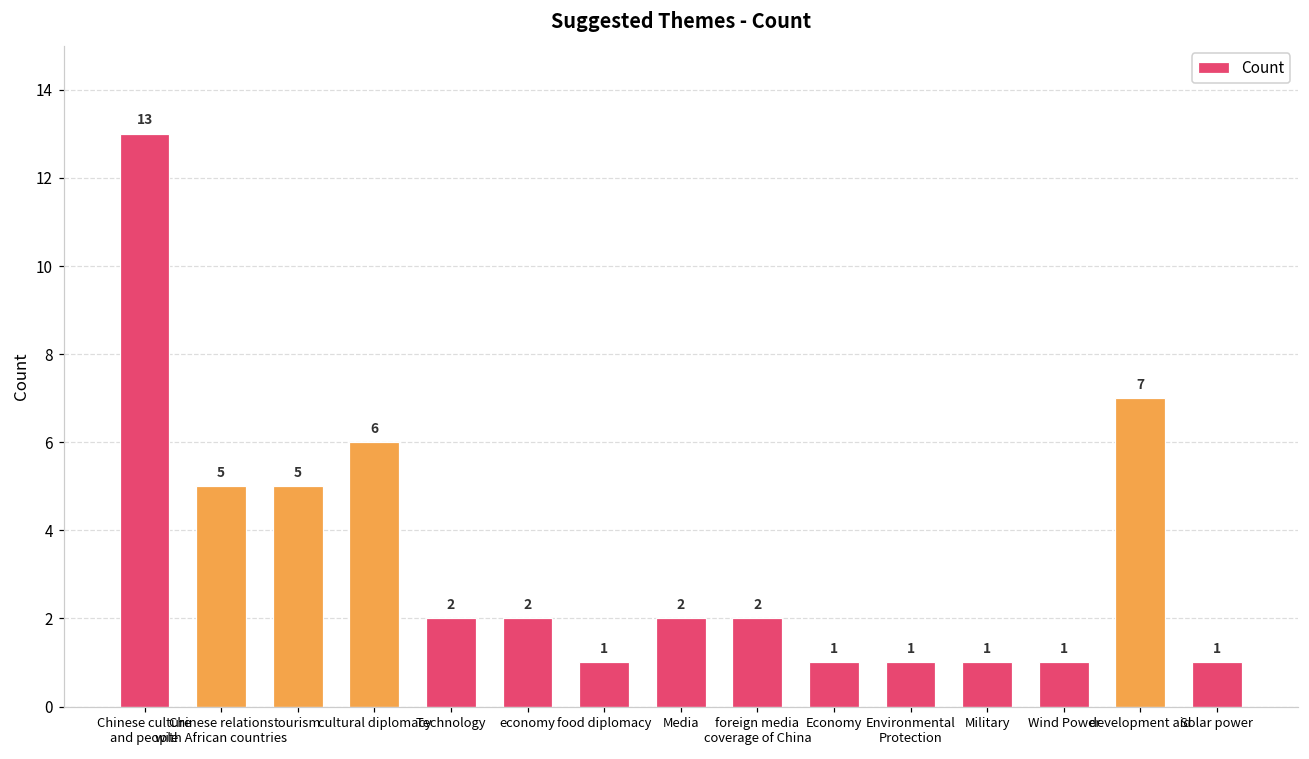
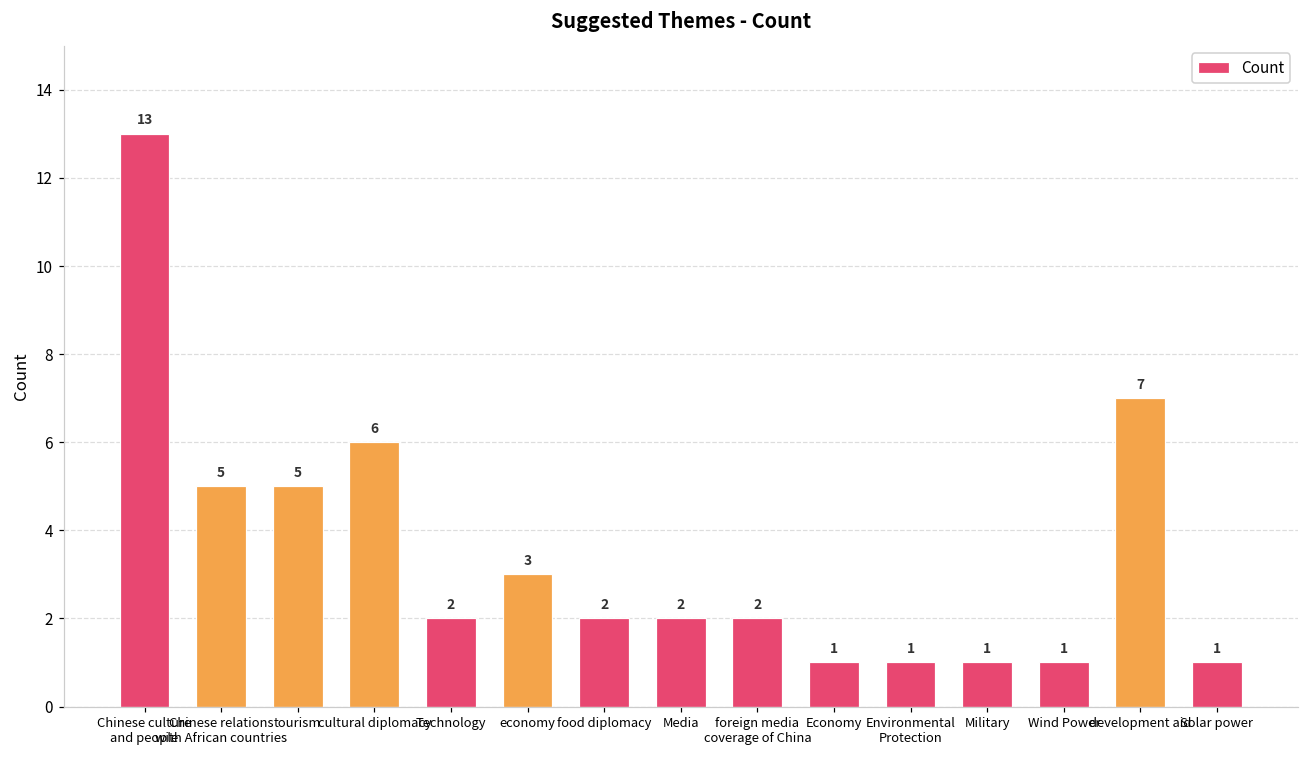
  {
    "cultural diplomacy": 6,
-   "economy": 2,
-   "food diplomacy": 1,
+   "economy": 3,
+   "food diplomacy": 2,
    "Media": 2,
    "foreign media coverage of China": 2,
    "Economy": 1,
    "Environmental Protection": 1,
    "Military": 1,
    "development aid": 7
  }
